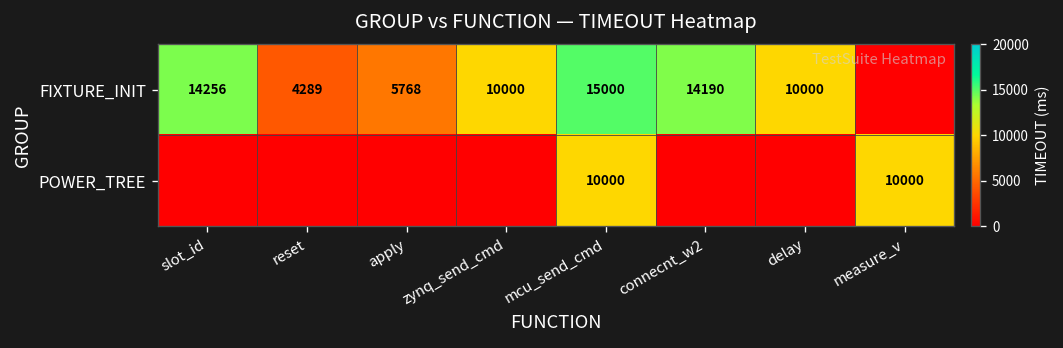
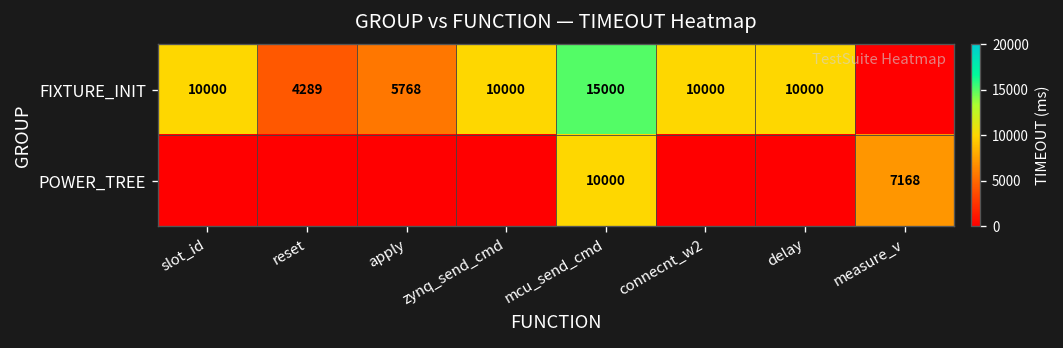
  {
    "FIXTURE_INIT": {
-     "slot_id": 14256,
+     "slot_id": 10000,
      "reset": 4289,
      "apply": 5768,
      "zynq_send_cmd": 10000,
      "mcu_send_cmd": 15000,
-     "connecnt_w2": 14190,
+     "connecnt_w2": 10000,
      "delay": 10000
    },
    "POWER_TREE": {
      "mcu_send_cmd": 10000,
-     "measure_v": 10000
+     "measure_v": 7168
    }
  }
